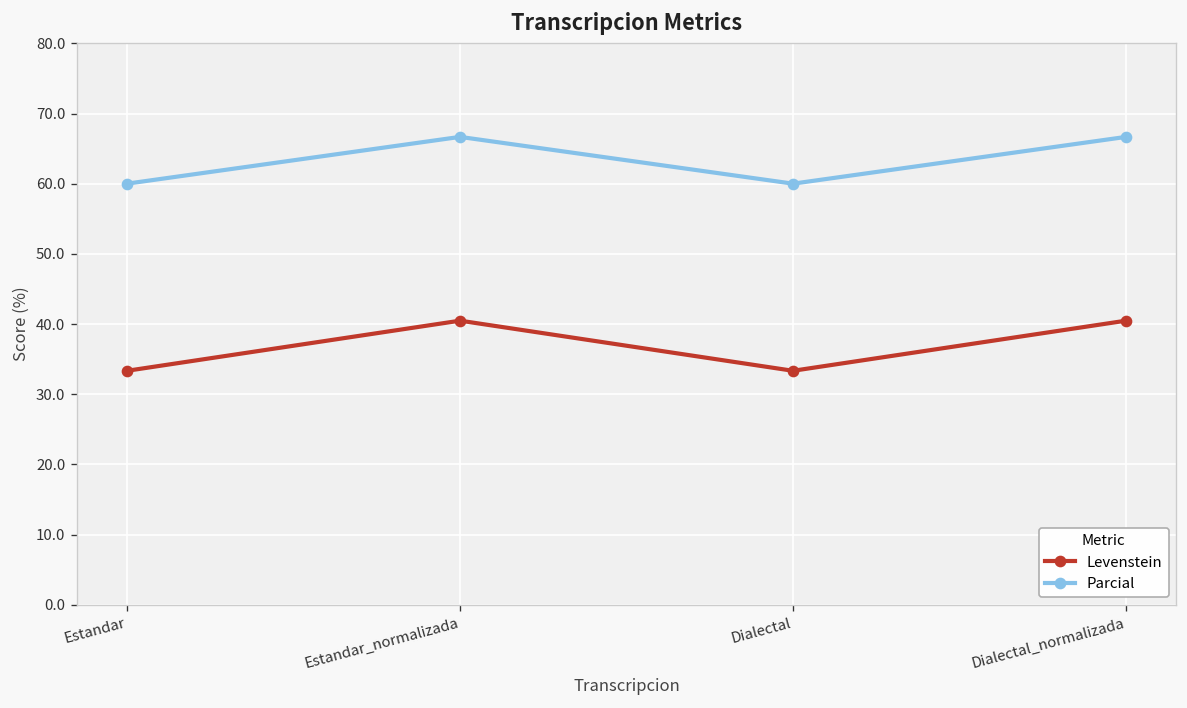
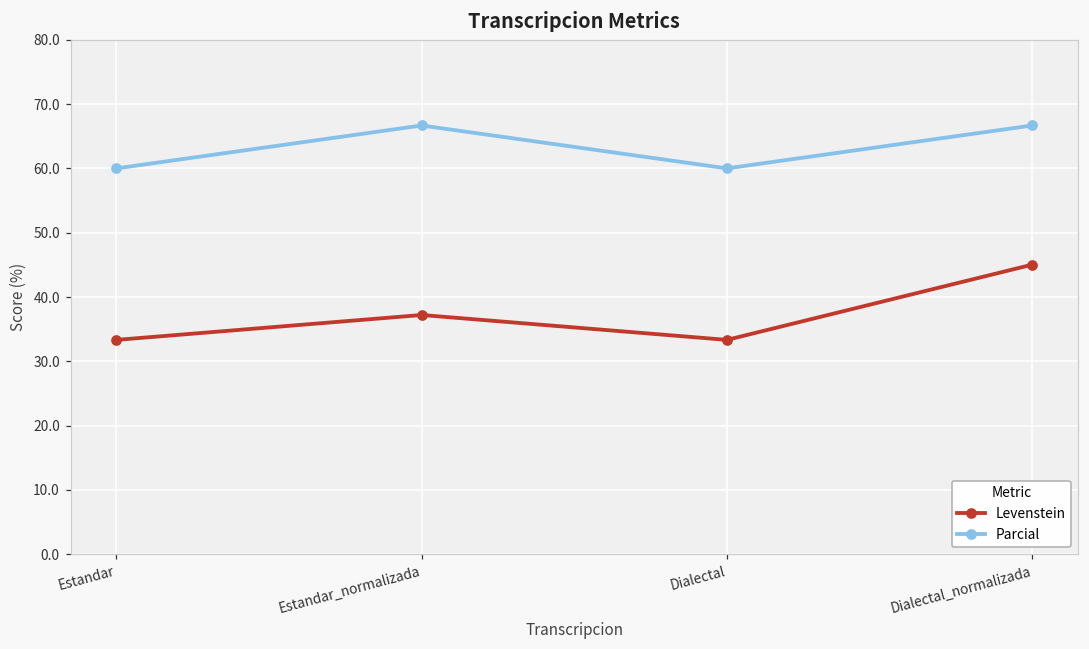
  {
    "Levenstein": {
      "Estandar": 33,
-     "Estandar_normalizada": 40,
+     "Estandar_normalizada": 37,
      "Dialectal": 33,
-     "Dialectal_normalizada": 40
+     "Dialectal_normalizada": 45
    },
    "Parcial": {
      "Estandar": 60,
      "Estandar_normalizada": 67,
      "Dialectal": 60,
      "Dialectal_normalizada": 67
    }
  }
